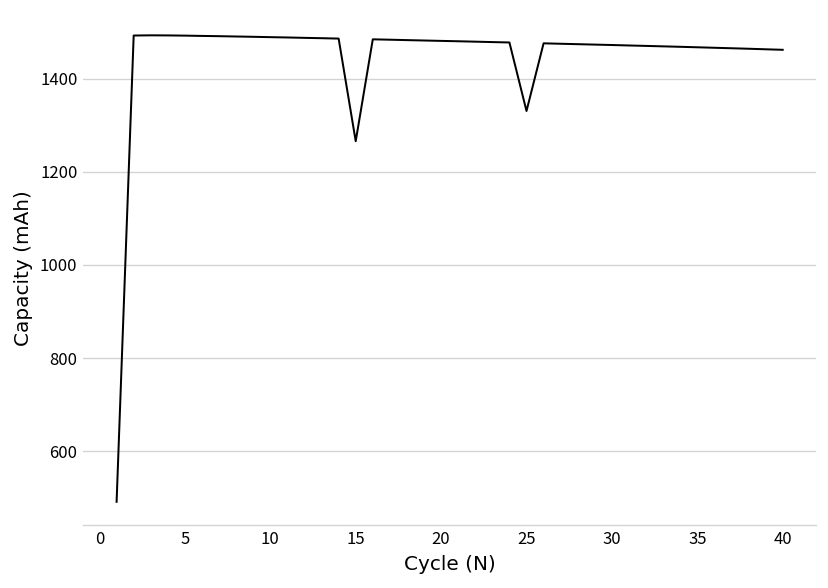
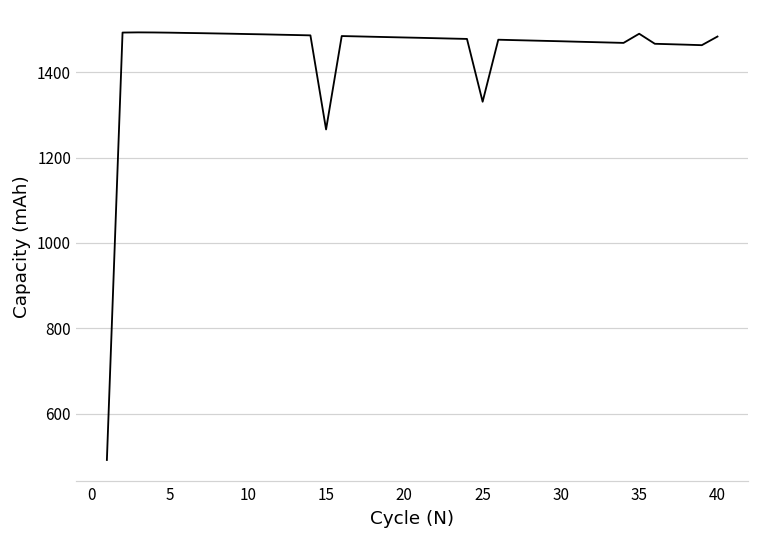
  {
    "5": 1490,
    "10": 1490,
    "15": 1270,
    "20": 1480,
    "25": 1330,
    "30": 1470,
-   "35": 1470,
-   "40": 1460
+   "35": 1490,
+   "40": 1480
  }
